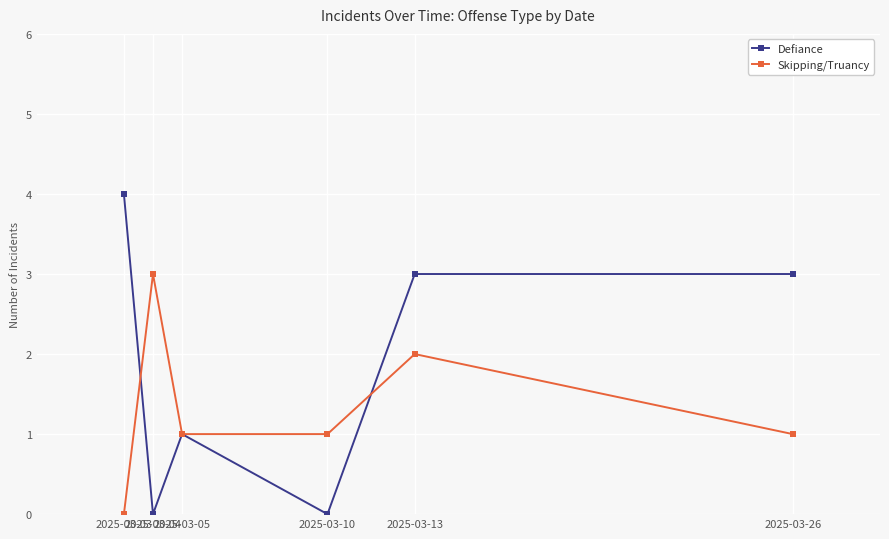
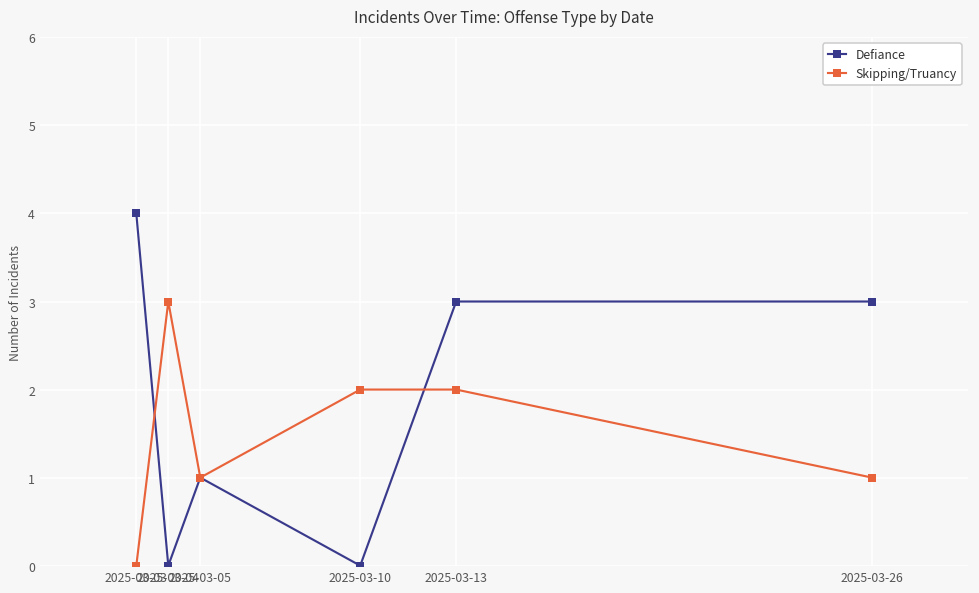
  {
    "Defiance": {
      "2025-03-10": 0,
      "2025-03-13": 3,
      "2025-03-26": 3
    },
    "Skipping/Truancy": {
-     "2025-03-10": 1,
+     "2025-03-10": 2,
      "2025-03-13": 2,
      "2025-03-26": 1
    }
  }
